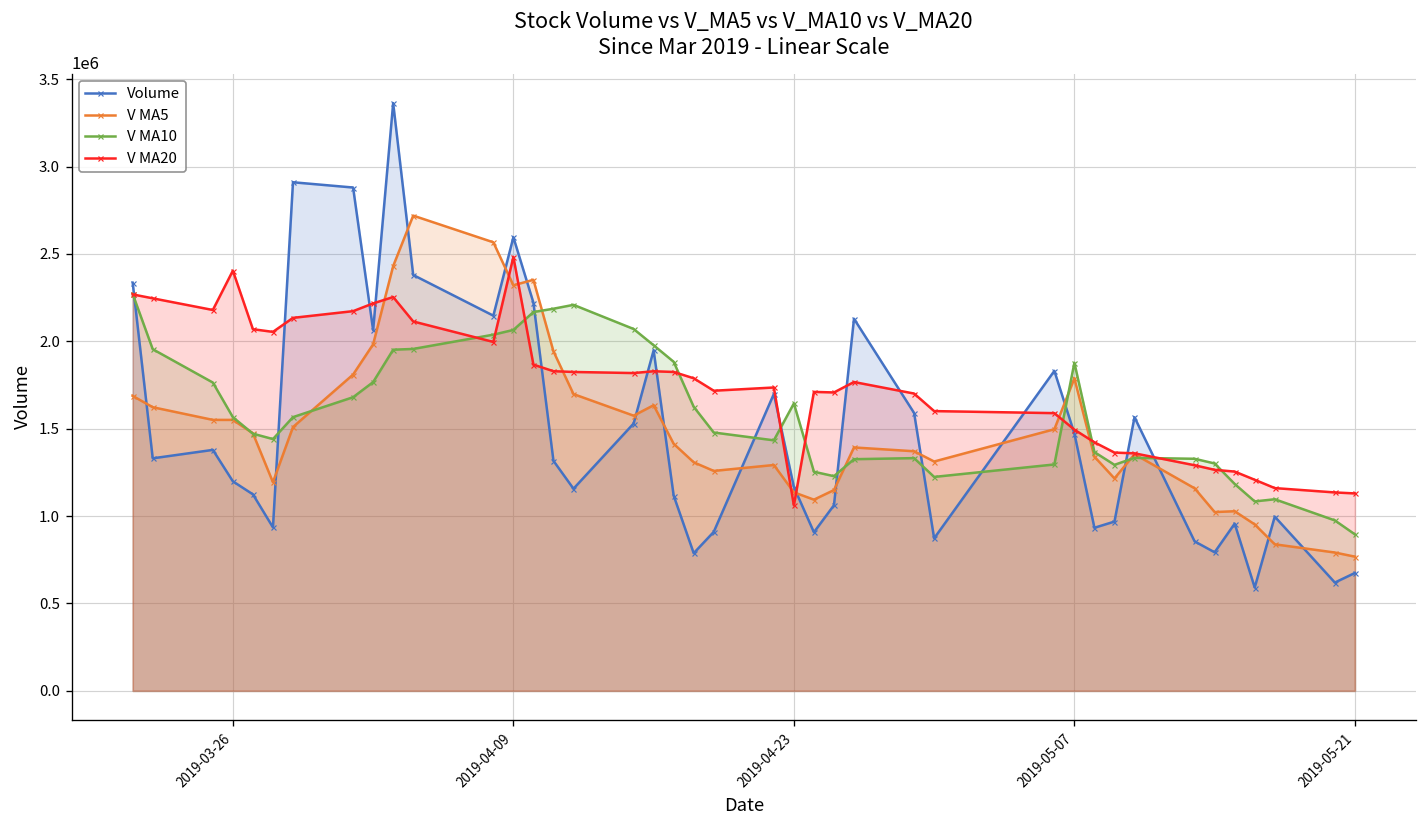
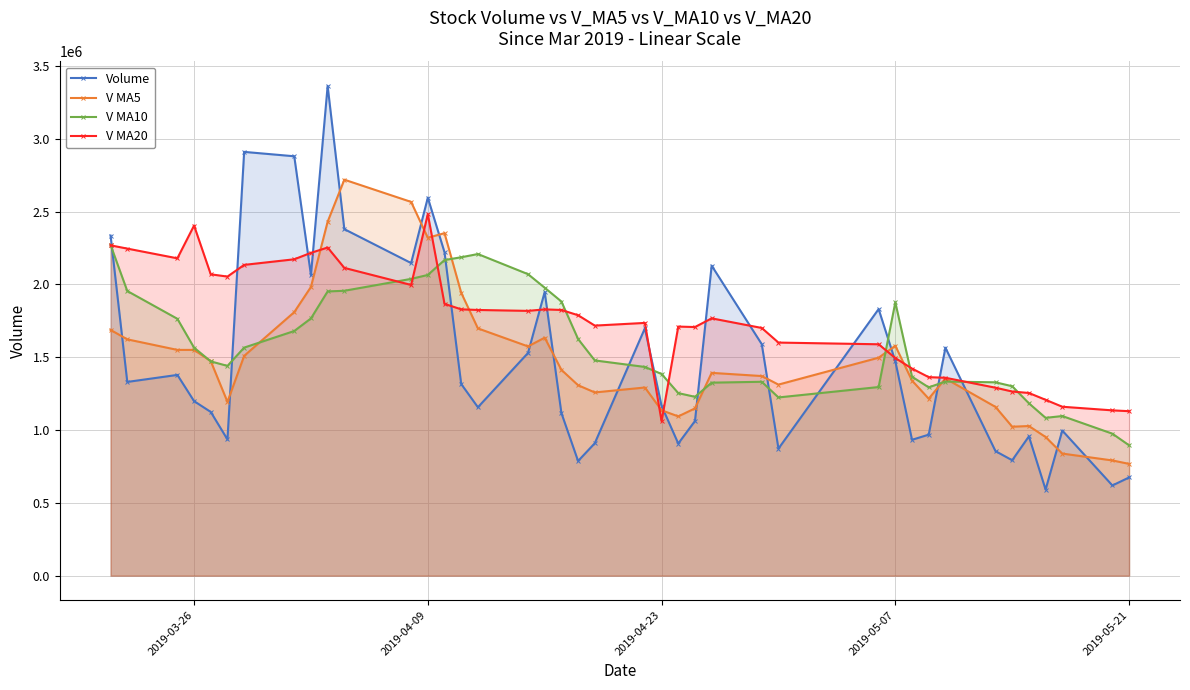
  {
    "Volume": {
      "2019-03-26": 1200000,
      "2019-04-09": 2600000,
      "2019-04-23": 1170000,
      "2019-05-07": 1470000,
      "2019-05-21": 670000
    },
    "V MA5": {
      "2019-04-09": 2320000,
      "2019-04-23": 1140000,
-     "2019-05-07": 1790000,
+     "2019-05-07": 1580000,
      "2019-05-21": 770000
    },
    "V MA10": {
      "2019-04-09": 2070000,
-     "2019-04-23": 1640000,
+     "2019-04-23": 1390000,
      "2019-05-07": 1880000,
      "2019-05-21": 900000
    },
    "V MA20": {
      "2019-03-26": 2400000,
      "2019-04-09": 2480000,
      "2019-04-23": 1060000,
      "2019-05-07": 1490000,
      "2019-05-21": 1130000
    }
  }
